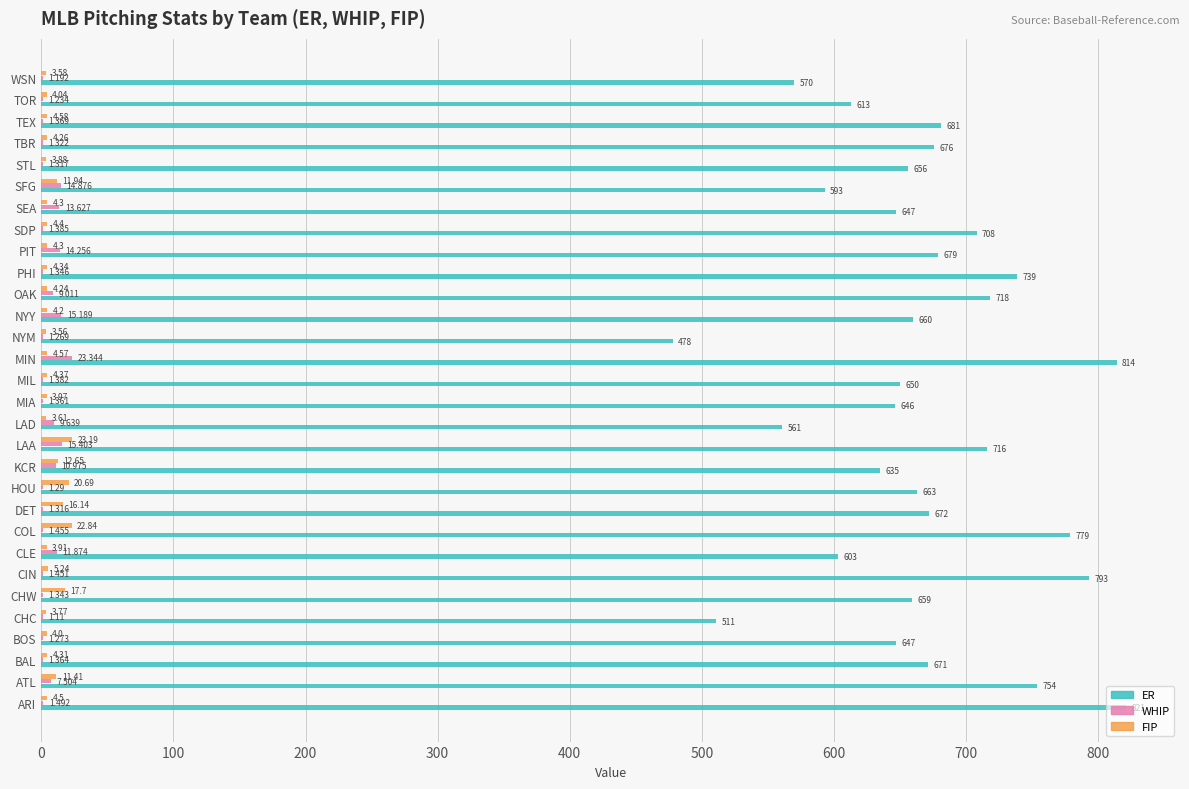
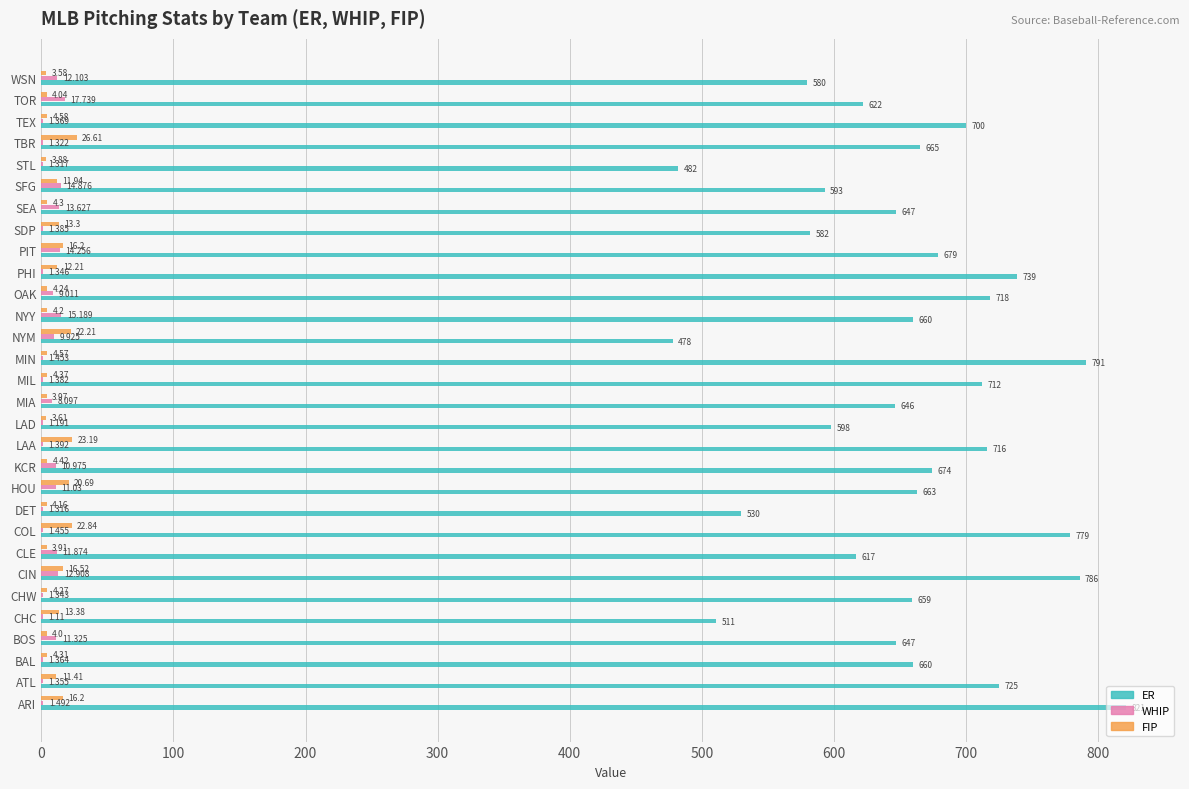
  {
    "ER": {
-     "WSN": 570,
-     "TOR": 613,
-     "TEX": 681,
-     "TBR": 676,
-     "STL": 656,
+     "WSN": 580,
+     "TOR": 622,
+     "TEX": 700,
+     "TBR": 665,
+     "STL": 482,
      "SFG": 593,
      "SEA": 647,
-     "SDP": 708,
+     "SDP": 582,
      "PIT": 679,
      "PHI": 739,
      "OAK": 718,
      "NYY": 660,
      "NYM": 478,
-     "MIN": 814,
-     "MIL": 650,
+     "MIN": 791,
+     "MIL": 712,
      "MIA": 646,
-     "LAD": 561,
+     "LAD": 598,
      "LAA": 716,
-     "KCR": 635,
+     "KCR": 674,
      "HOU": 663,
-     "DET": 672,
+     "DET": 530,
      "COL": 779,
-     "CLE": 603,
-     "CIN": 793,
+     "CLE": 617,
+     "CIN": 786,
      "CHW": 659,
      "CHC": 511,
      "BOS": 647,
-     "BAL": 671,
-     "ATL": 754
+     "BAL": 660,
+     "ATL": 725
    },
    "WHIP": {
-     "WSN": 1.192,
-     "TOR": 1.234,
+     "WSN": 12.103,
+     "TOR": 17.739,
      "TBR": 1.322,
      "SEA": 13.627,
      "SDP": 1.385,
      "NYY": 15.189,
-     "NYM": 1.269,
-     "MIN": 23.344,
-     "MIA": 1.361,
-     "LAD": 9.639,
-     "LAA": 15.403,
+     "NYM": 9.925,
+     "MIN": 1.453,
+     "MIA": 8.097,
+     "LAD": 1.191,
+     "LAA": 1.392,
      "KCR": 10.975,
-     "HOU": 1.29,
+     "HOU": 11.03,
      "COL": 1.455,
      "CLE": 11.874,
-     "CIN": 1.451,
+     "CIN": 12.908,
      "CHC": 1.11,
-     "BOS": 1.273,
-     "ATL": 7.504,
+     "BOS": 11.325,
+     "ATL": 1.355,
      "ARI": 1.492
    },
    "FIP": {
      "WSN": 3.58,
      "TOR": 4.04,
-     "TBR": 4.26,
+     "TBR": 26.61,
      "SEA": 4.3,
-     "SDP": 4.4,
-     "PIT": 4.3,
-     "PHI": 4.34,
+     "SDP": 13.3,
+     "PIT": 16.2,
+     "PHI": 12.21,
      "NYY": 4.2,
-     "NYM": 3.56,
+     "NYM": 22.21,
      "LAA": 23.19,
-     "KCR": 12.65,
-     "DET": 16.14,
+     "KCR": 4.42,
+     "DET": 4.16,
      "COL": 22.84,
-     "CIN": 5.24,
-     "CHW": 17.7,
-     "CHC": 3.77,
+     "CIN": 16.52,
+     "CHW": 4.27,
+     "CHC": 13.38,
      "BOS": 4.0,
-     "ARI": 4.5
+     "ARI": 16.2
    }
  }
